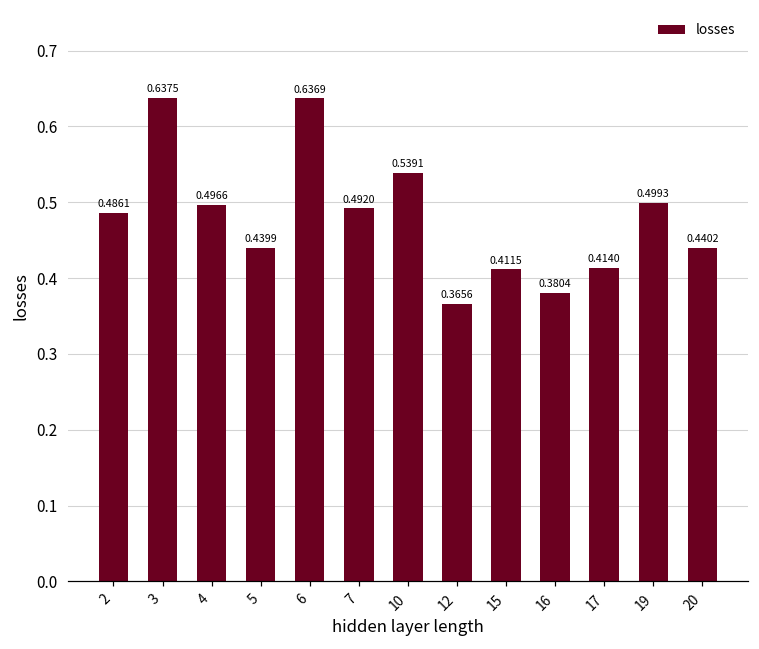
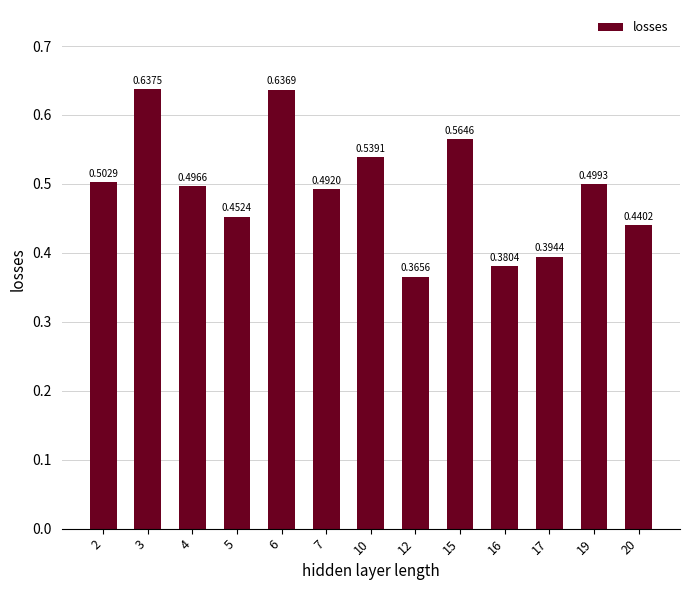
  {
-   "2": 0.4861,
+   "2": 0.5029,
    "3": 0.6375,
    "4": 0.4966,
-   "5": 0.4399,
+   "5": 0.4524,
    "6": 0.6369,
    "7": 0.4920,
    "10": 0.5391,
    "12": 0.3656,
-   "15": 0.4115,
+   "15": 0.5646,
    "16": 0.3804,
-   "17": 0.4140,
+   "17": 0.3944,
    "19": 0.4993,
    "20": 0.4402
  }
